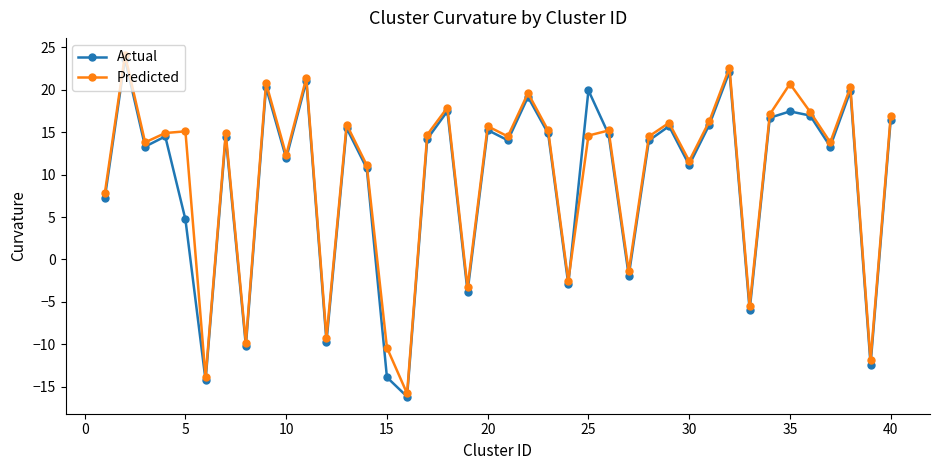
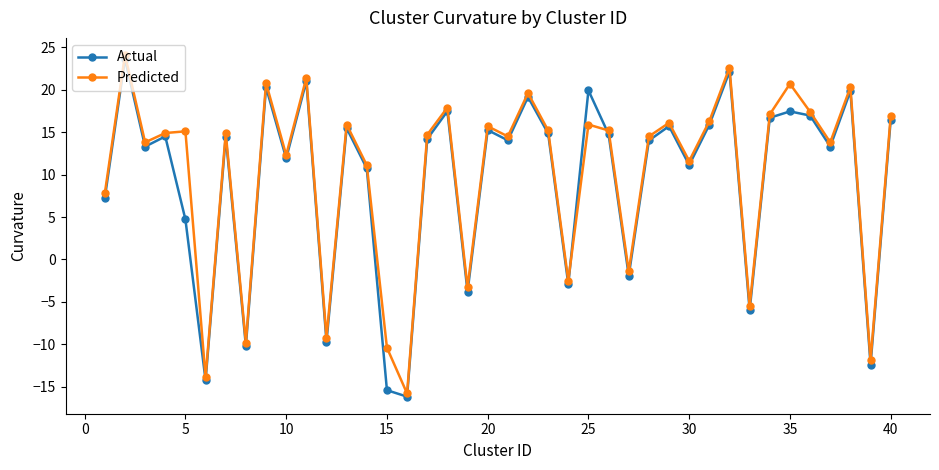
  {
    "Actual": {
      "5": 5,
      "10": 12,
-     "15": -14,
+     "15": -15,
      "20": 15,
      "25": 20,
      "30": 11,
      "35": 17,
      "40": 16
    },
    "Predicted": {
      "5": 15,
      "10": 12,
      "15": -10,
      "20": 16,
-     "25": 15,
+     "25": 16,
      "30": 12,
      "35": 21,
      "40": 17
    }
  }
